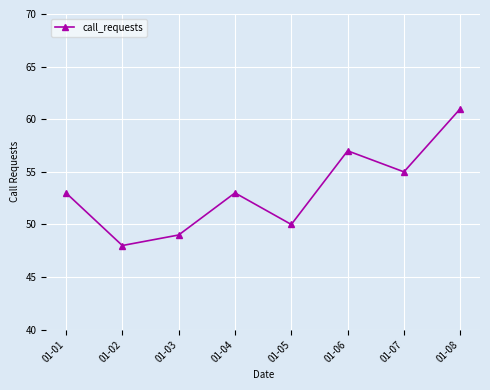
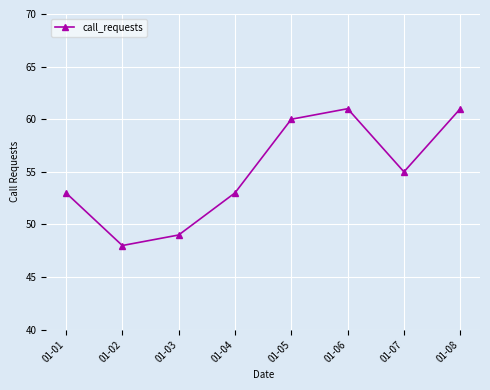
  {
    "01-01": 53,
    "01-02": 48,
    "01-03": 49,
    "01-04": 53,
-   "01-05": 50,
-   "01-06": 57,
+   "01-05": 60,
+   "01-06": 61,
    "01-07": 55,
    "01-08": 61
  }
